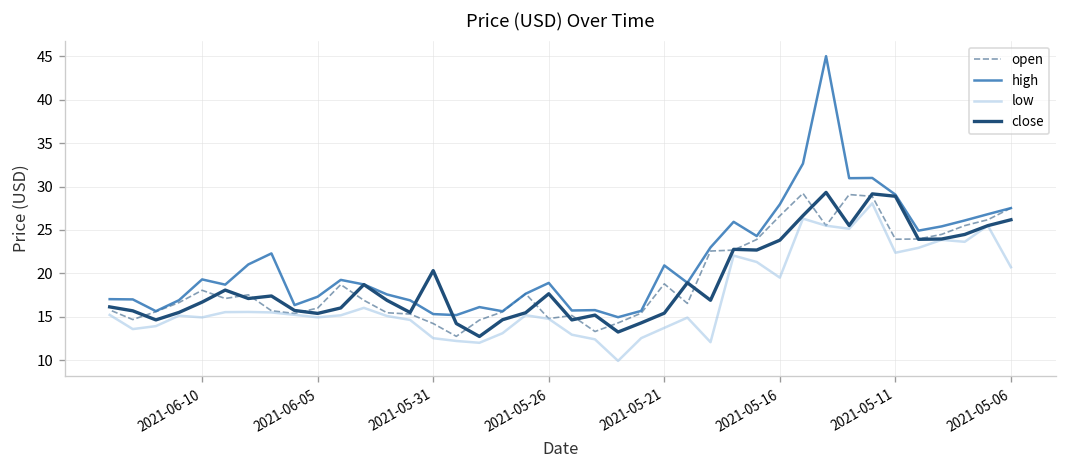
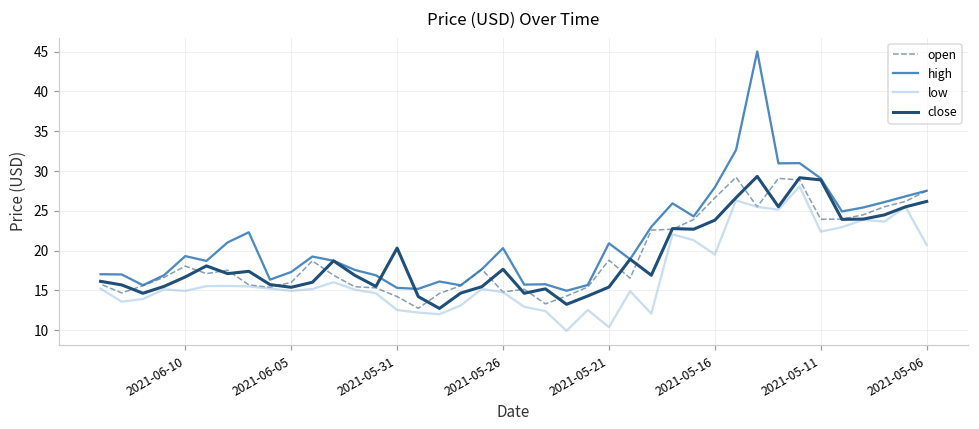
  {
    "high": {
      "2021-06-10": 19,
      "2021-06-05": 17,
      "2021-05-31": 15,
-     "2021-05-26": 19,
+     "2021-05-26": 20,
      "2021-05-21": 21,
      "2021-05-16": 28
    },
    "low": {
      "2021-06-10": 15,
      "2021-06-05": 15,
      "2021-05-31": 13,
-     "2021-05-21": 14,
+     "2021-05-21": 10,
      "2021-05-16": 20,
      "2021-05-11": 22,
      "2021-05-06": 21
    }
  }
